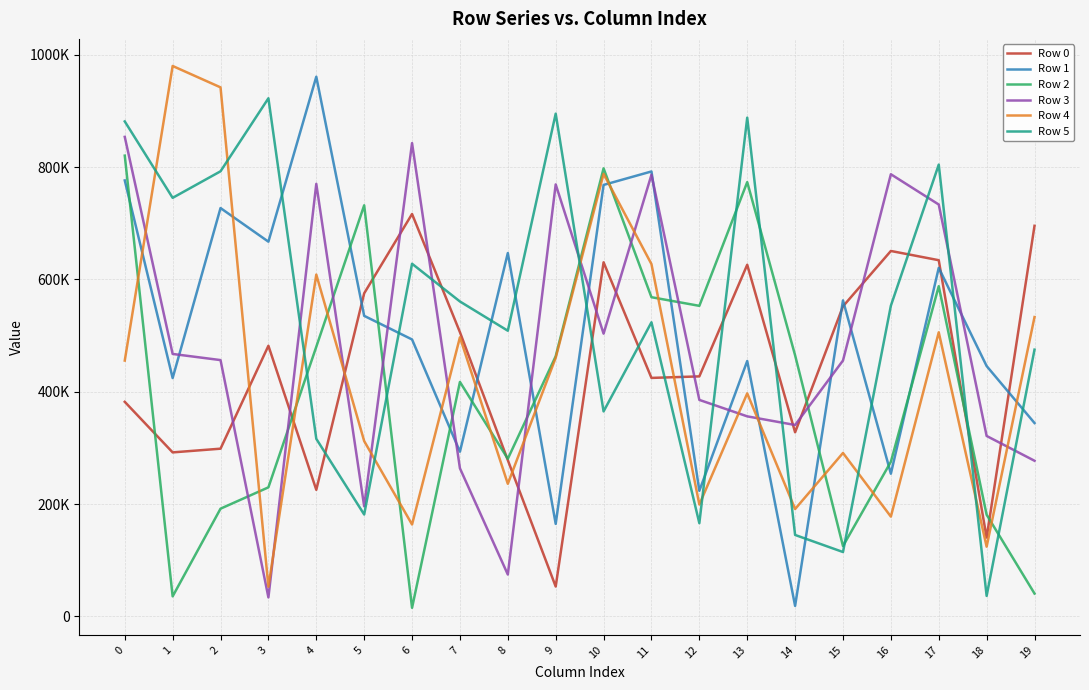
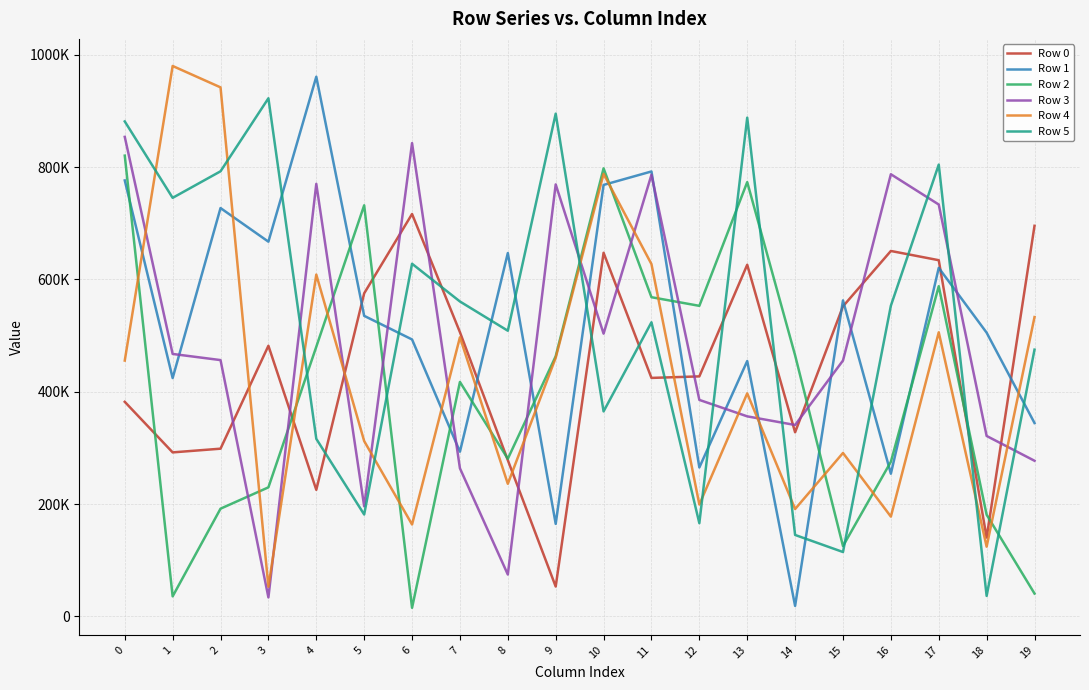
  {
    "Row 0": {
      "0": 380000,
      "1": 290000,
      "2": 300000,
      "3": 480000,
      "4": 230000,
      "5": 580000,
      "6": 720000,
      "7": 510000,
      "9": 50000,
-     "10": 630000,
+     "10": 650000,
      "11": 420000,
      "12": 430000,
      "13": 630000,
      "14": 330000,
      "15": 550000,
      "16": 650000,
      "17": 630000,
      "18": 140000,
      "19": 700000
    },
    "Row 1": {
      "0": 780000,
      "1": 420000,
      "2": 730000,
      "3": 670000,
      "4": 960000,
      "5": 540000,
      "6": 490000,
      "7": 290000,
      "8": 650000,
      "9": 160000,
      "10": 770000,
      "11": 790000,
-     "12": 220000,
+     "12": 270000,
      "13": 450000,
      "14": 20000,
      "15": 560000,
      "16": 250000,
      "17": 620000,
-     "18": 450000,
+     "18": 510000,
      "19": 340000
    },
    "Row 3": {
      "0": 850000,
      "1": 470000,
      "2": 460000,
      "3": 30000,
      "4": 770000,
      "5": 200000,
      "6": 840000,
      "7": 260000,
      "8": 70000,
      "9": 770000,
      "10": 500000,
      "11": 790000,
      "12": 390000,
      "13": 360000,
      "14": 340000,
      "15": 460000,
      "16": 790000,
      "17": 730000,
      "18": 320000,
      "19": 280000
    },
    "Row 4": {
      "0": 460000,
      "1": 980000,
      "2": 940000,
      "3": 50000,
      "4": 610000,
      "5": 310000,
      "6": 160000,
      "7": 500000,
      "8": 240000,
      "10": 790000,
      "11": 630000,
      "12": 200000,
      "13": 400000,
      "14": 190000,
      "15": 290000,
      "16": 180000,
      "17": 510000,
      "18": 120000,
      "19": 530000
    }
  }
